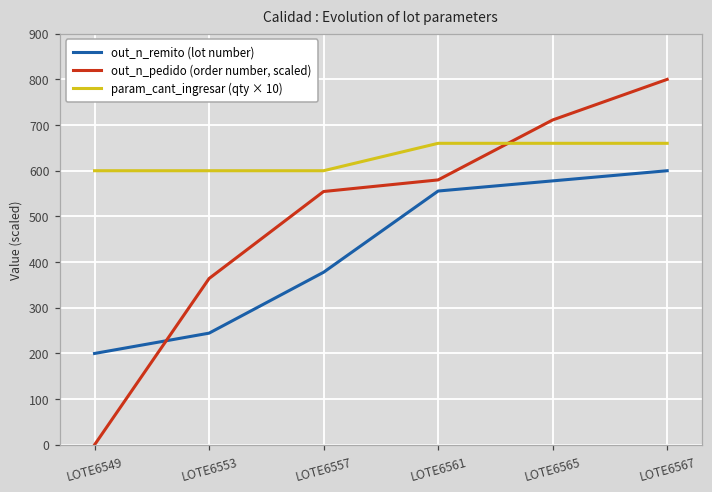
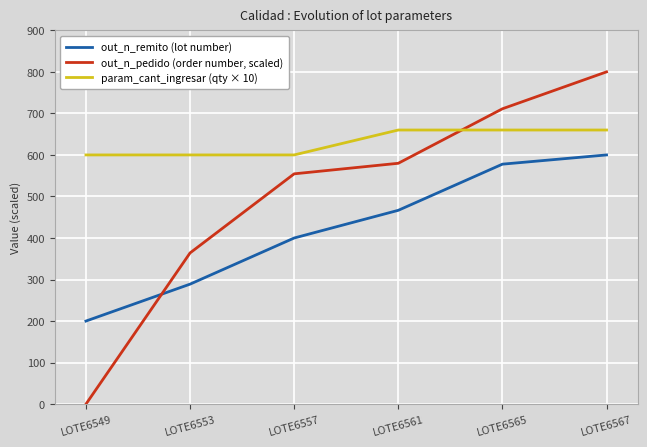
  {
    "out_n_remito (lot number)": {
      "LOTE6549": 200,
-     "LOTE6553": 240,
-     "LOTE6557": 380,
-     "LOTE6561": 560,
+     "LOTE6553": 290,
+     "LOTE6557": 400,
+     "LOTE6561": 470,
      "LOTE6565": 580,
      "LOTE6567": 600
    },
    "out_n_pedido (order number, scaled)": {
      "LOTE6549": 0,
      "LOTE6553": 360,
      "LOTE6557": 550,
      "LOTE6561": 580,
      "LOTE6565": 710,
      "LOTE6567": 800
    },
    "param_cant_ingresar (qty × 10)": {
      "LOTE6549": 600,
      "LOTE6553": 600,
      "LOTE6557": 600,
      "LOTE6561": 660,
      "LOTE6565": 660,
      "LOTE6567": 660
    }
  }
